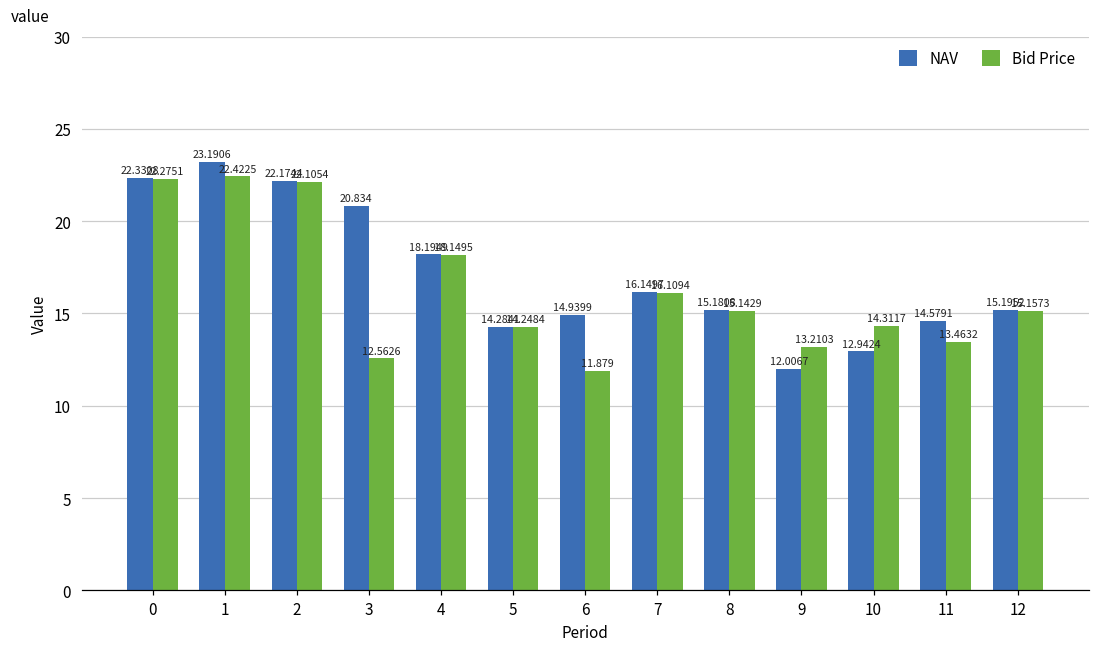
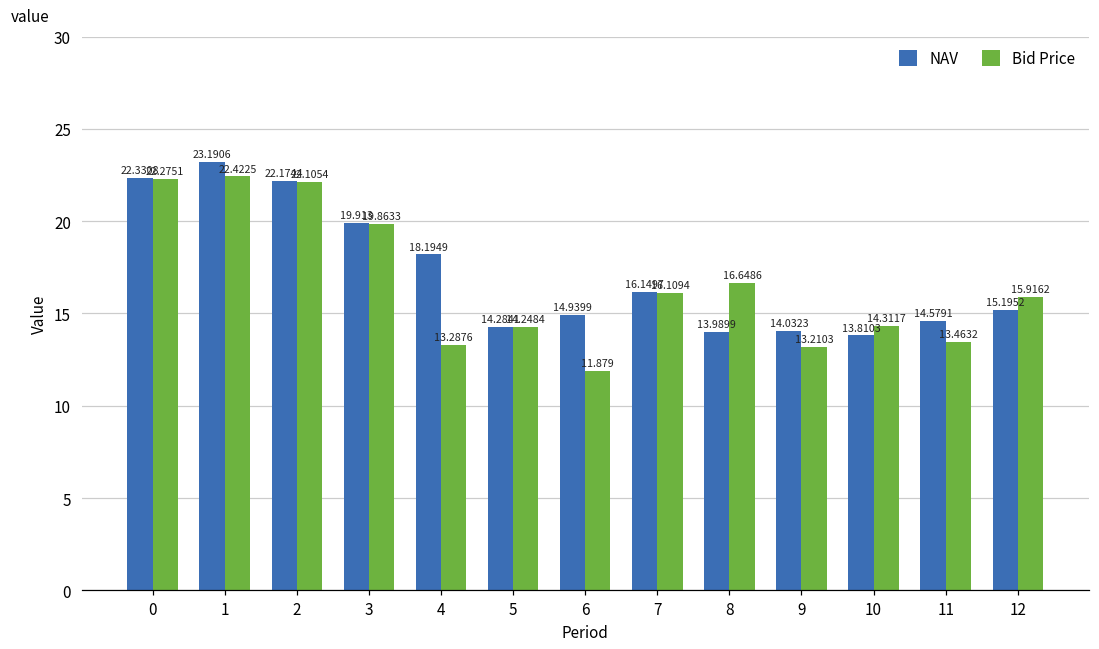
  {
    "NAV": {
      "1": 23.1906,
-     "3": 20.834,
+     "3": 19.913,
      "6": 14.9399,
-     "8": 15.1808,
-     "9": 12.0067,
-     "10": 12.9424,
+     "8": 13.9899,
+     "9": 14.0323,
+     "10": 13.8103,
      "11": 14.5791
    },
    "Bid Price": {
      "1": 22.4225,
-     "3": 12.5626,
-     "4": 18.1495,
+     "3": 19.8633,
+     "4": 13.2876,
      "6": 11.879,
-     "8": 15.1429,
+     "8": 16.6486,
      "9": 13.2103,
      "10": 14.3117,
      "11": 13.4632,
-     "12": 15.1573
+     "12": 15.9162
    }
  }
